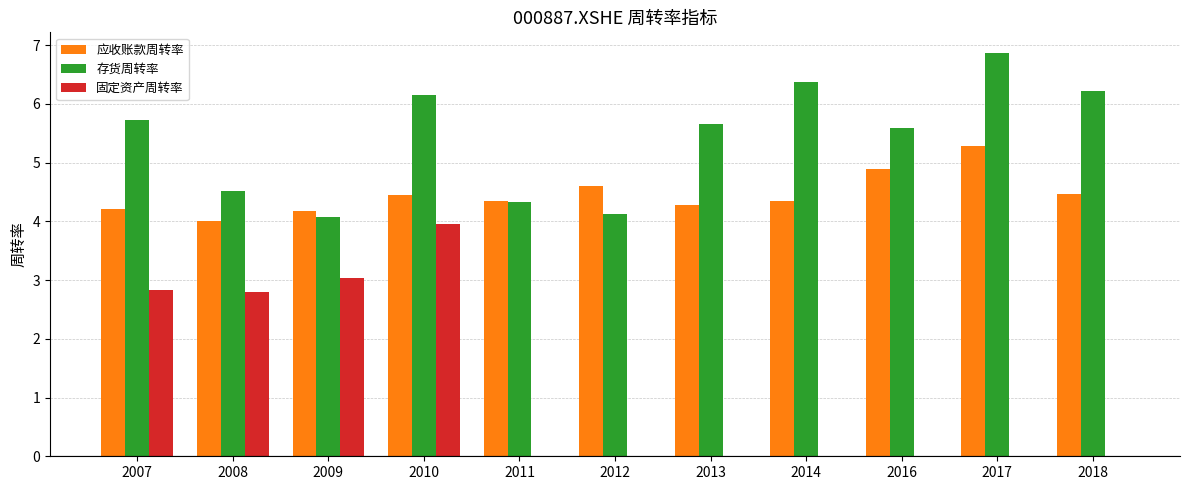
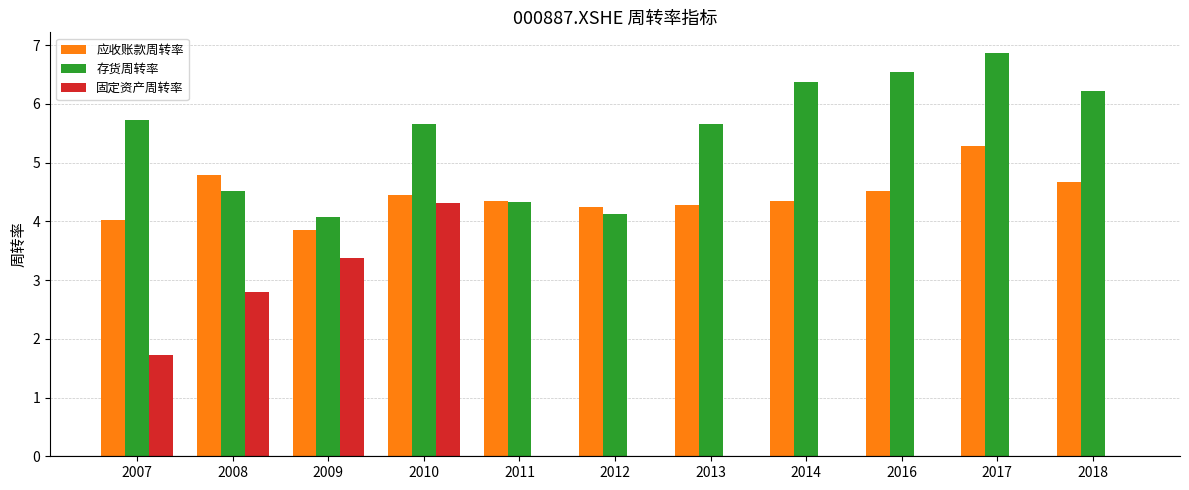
  {
    "应收账款周转率": {
-     "2007": 4.2,
-     "2008": 4.0,
-     "2009": 4.2,
+     "2007": 4.0,
+     "2008": 4.8,
+     "2009": 3.8,
      "2010": 4.5,
      "2011": 4.3,
-     "2012": 4.6,
+     "2012": 4.2,
      "2013": 4.3,
      "2014": 4.4,
-     "2016": 4.9,
+     "2016": 4.5,
      "2017": 5.3,
-     "2018": 4.5
+     "2018": 4.7
    },
    "存货周转率": {
      "2007": 5.7,
      "2008": 4.5,
      "2009": 4.1,
-     "2010": 6.2,
+     "2010": 5.7,
      "2011": 4.3,
      "2012": 4.1,
      "2013": 5.6,
      "2014": 6.4,
-     "2016": 5.6,
+     "2016": 6.5,
      "2017": 6.9,
      "2018": 6.2
    },
    "固定资产周转率": {
-     "2007": 2.8,
+     "2007": 1.7,
      "2008": 2.8,
-     "2009": 3.0,
-     "2010": 4.0,
+     "2009": 3.4,
+     "2010": 4.3,
      "2011": 0.0,
      "2012": 0.0,
      "2013": 0.0,
      "2014": 0.0,
      "2016": 0.0,
      "2017": 0.0,
      "2018": 0.0
    }
  }
